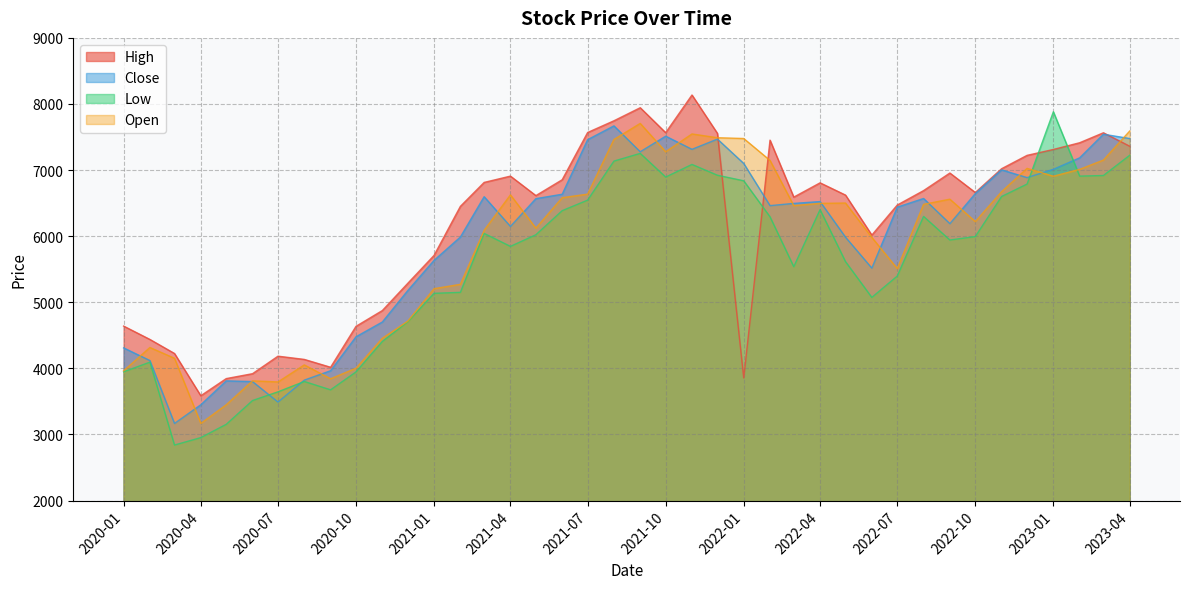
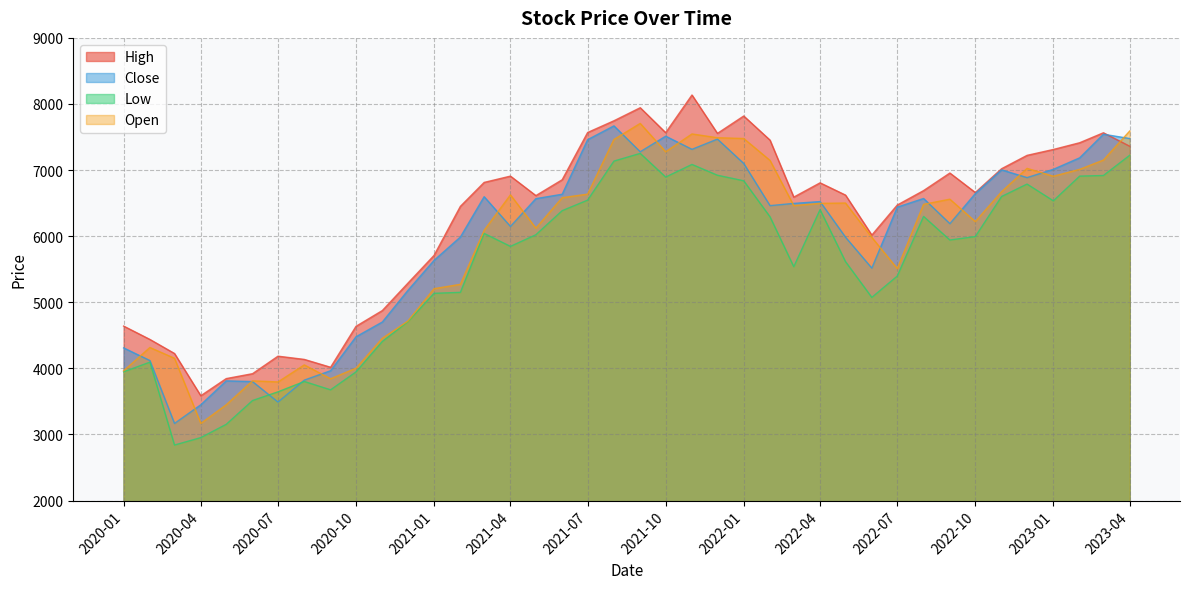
  {
    "High": {
      "2020-01": 4600,
      "2020-04": 3600,
      "2020-07": 4200,
      "2020-10": 4600,
      "2021-01": 5700,
      "2021-04": 6900,
      "2021-07": 7600,
      "2021-10": 7600,
-     "2022-01": 3900,
+     "2022-01": 7800,
      "2022-04": 6800,
      "2023-01": 7300,
      "2023-04": 7400
    },
    "Close": {
      "2020-01": 4300,
      "2020-04": 3400,
      "2020-07": 3500,
      "2020-10": 4500,
      "2021-01": 5600,
      "2021-04": 6100,
      "2021-07": 7500,
      "2021-10": 7500,
      "2022-01": 7100,
      "2023-01": 7000,
      "2023-04": 7500
    },
    "Low": {
      "2020-04": 3000,
      "2020-07": 3600,
      "2020-10": 3900,
      "2021-01": 5100,
      "2021-04": 5800,
      "2021-07": 6500,
      "2021-10": 6900,
      "2022-01": 6800,
      "2022-04": 6400,
      "2022-07": 5400,
      "2022-10": 6000,
-     "2023-01": 7900,
+     "2023-01": 6500,
      "2023-04": 7200
    },
    "Open": {
      "2020-04": 3200,
      "2020-07": 3800,
      "2020-10": 4000,
      "2021-01": 5200,
      "2021-04": 6600,
      "2021-07": 6600,
      "2021-10": 7300,
      "2022-01": 7500,
      "2022-07": 5500,
      "2022-10": 6200,
      "2023-01": 6900,
      "2023-04": 7600
    }
  }
